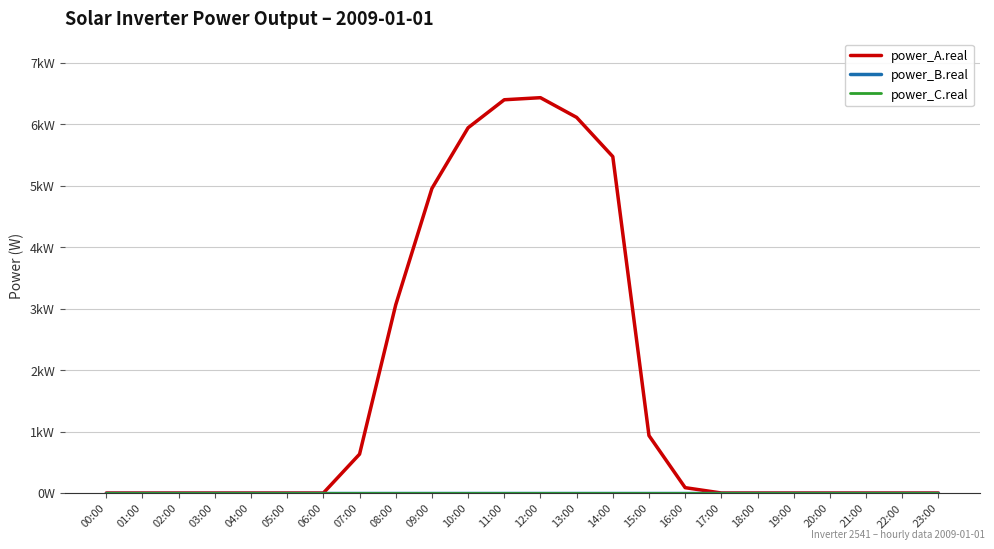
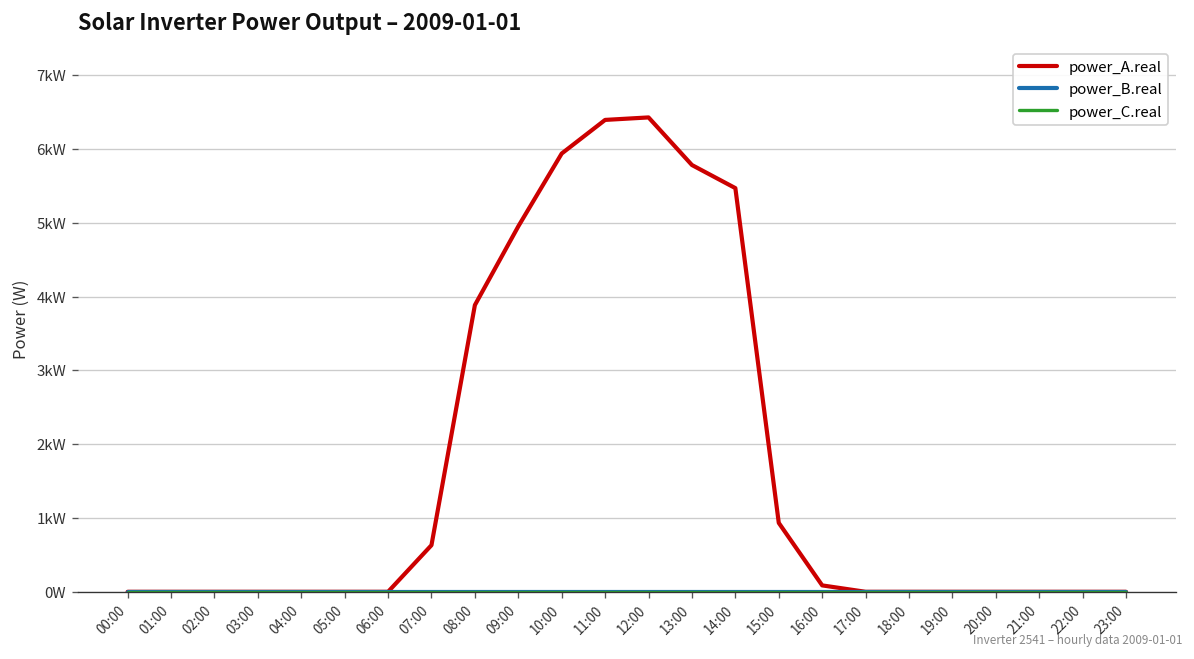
  {
    "power_A.real": {
      "07:00": "0.6kW",
-     "08:00": "3.1kW",
+     "08:00": "3.9kW",
      "09:00": "5.0kW",
      "10:00": "5.9kW",
      "11:00": "6.4kW",
      "12:00": "6.4kW",
-     "13:00": "6.1kW",
+     "13:00": "5.8kW",
      "14:00": "5.5kW",
      "15:00": "0.9kW",
      "16:00": "0.1kW"
    },
    "power_C.real": {
      "07:00": "0.0kW",
      "08:00": "0.0kW",
      "09:00": "0.0kW",
      "10:00": "0.0kW",
      "11:00": "0.0kW",
      "12:00": "0.0kW",
      "13:00": "0.0kW",
      "14:00": "0.0kW",
      "15:00": "0.0kW",
      "16:00": "0.0kW"
    }
  }
